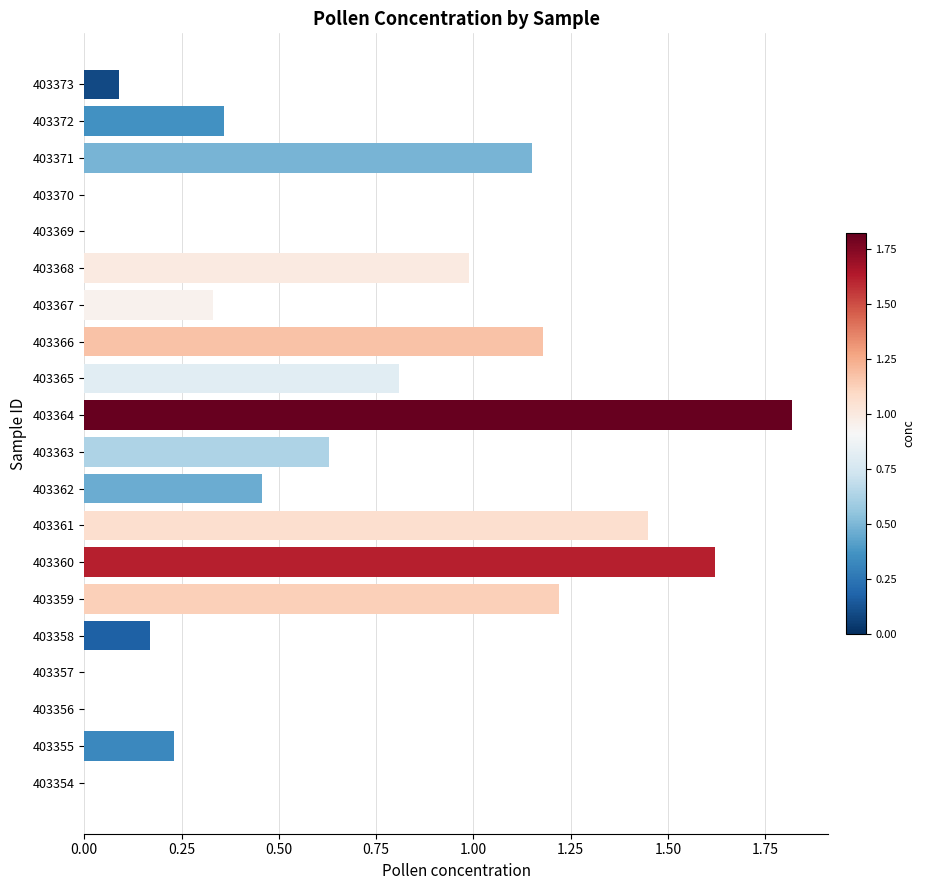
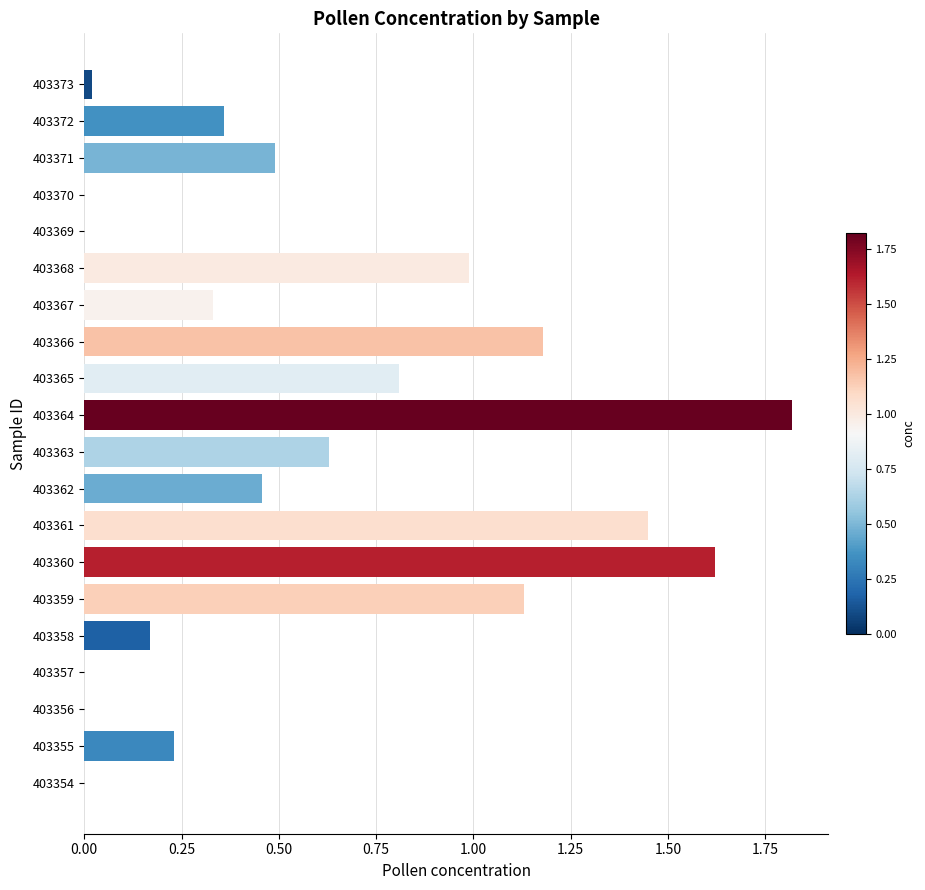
  {
-   "403373": 0.09,
+   "403373": 0.02,
    "403372": 0.36,
-   "403371": 1.15,
+   "403371": 0.49,
    "403370": 0.00,
    "403369": 0.00,
    "403368": 0.99,
    "403367": 0.33,
    "403366": 1.18,
    "403365": 0.81,
    "403364": 1.82,
    "403363": 0.63,
    "403362": 0.46,
    "403361": 1.45,
    "403360": 1.62,
-   "403359": 1.22,
+   "403359": 1.13,
    "403358": 0.17,
    "403357": 0.00,
    "403356": 0.00,
    "403355": 0.23,
    "403354": 0.00
  }
